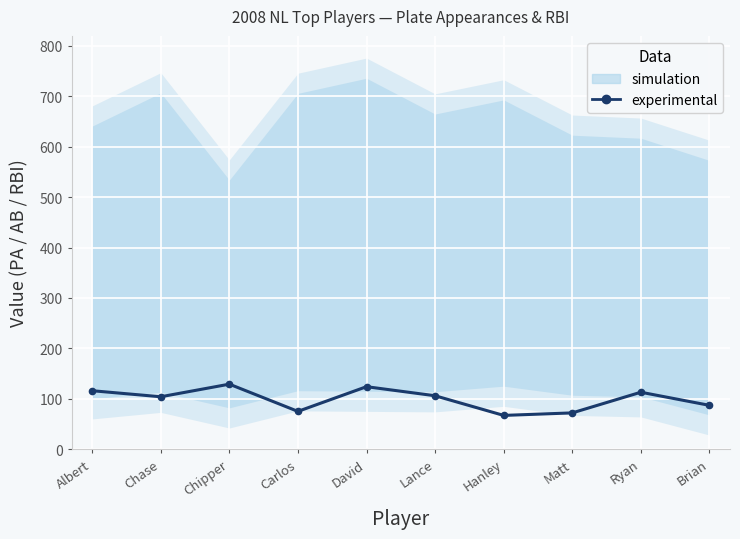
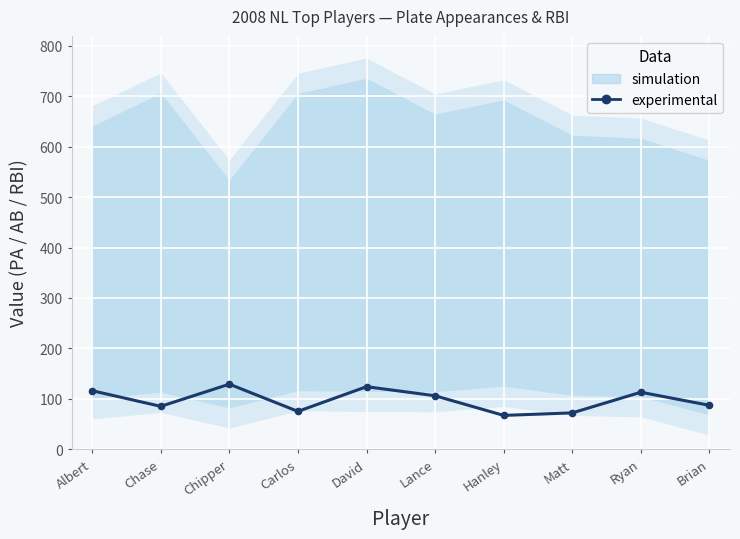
  {
    "experimental": {
      "Albert": 120,
-     "Chase": 100,
+     "Chase": 90,
      "Chipper": 130,
      "Carlos": 80,
      "David": 120,
      "Lance": 110,
      "Hanley": 70,
      "Matt": 70,
      "Ryan": 110,
      "Brian": 90
    }
  }
